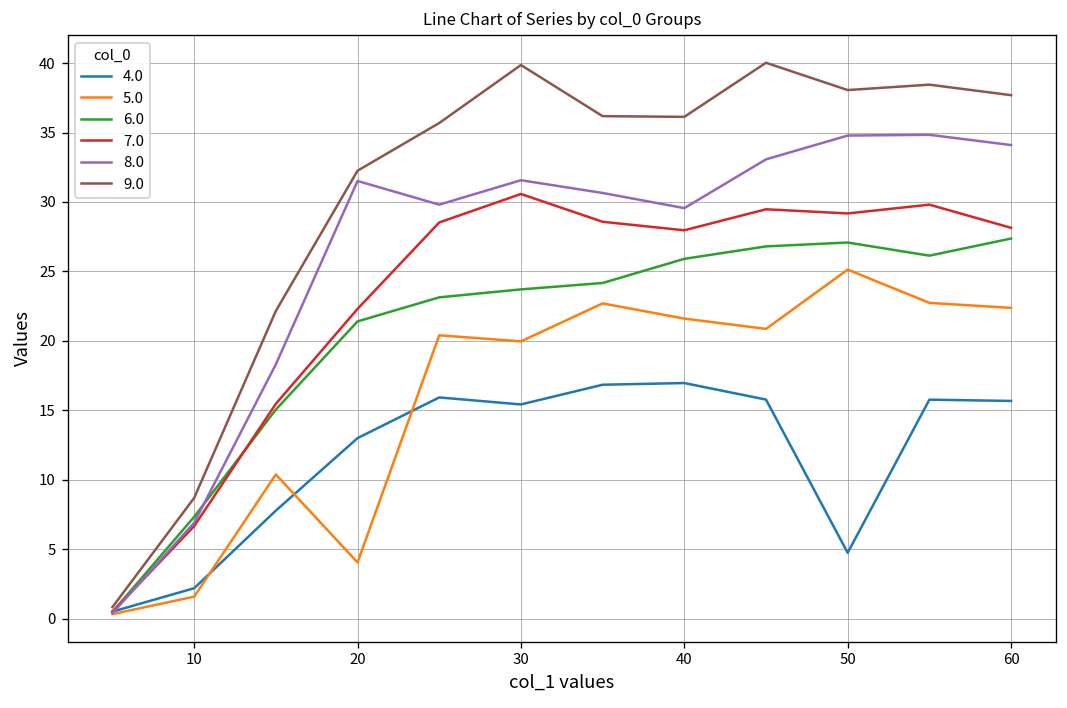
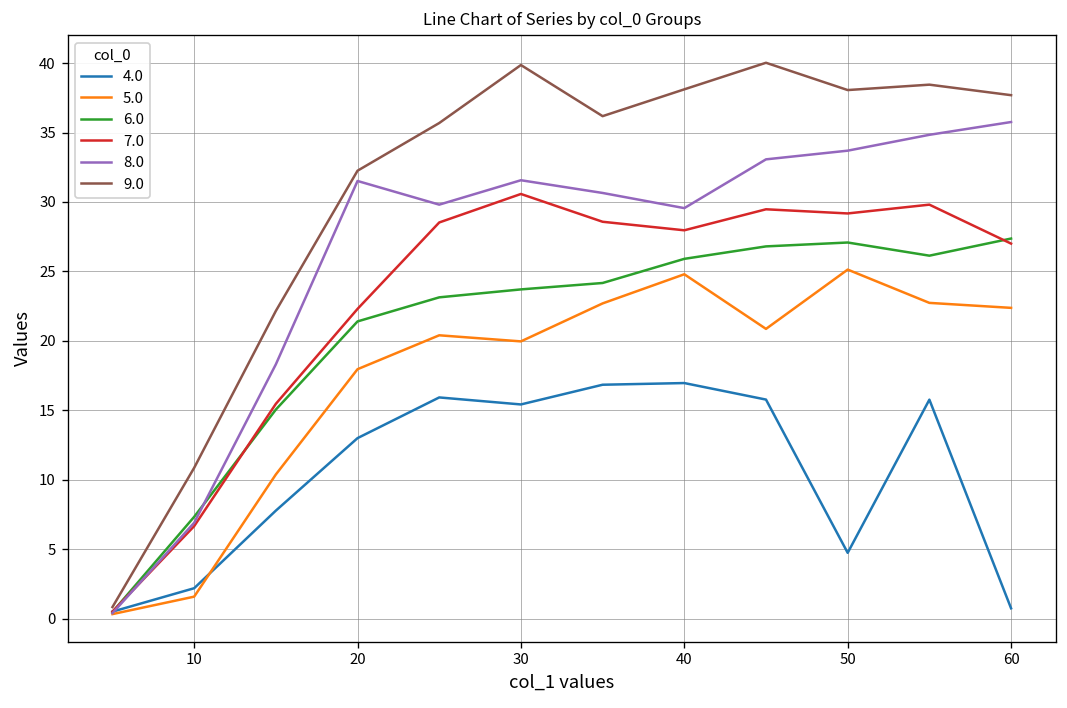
  {
    "4.0": {
      "10": 2.2,
      "20": 13.0,
      "30": 15.4,
      "40": 17.0,
      "50": 4.7,
-     "60": 15.7
+     "60": 0.8
    },
    "5.0": {
      "10": 1.6,
-     "20": 4.1,
+     "20": 18.0,
      "30": 20.0,
-     "40": 21.6,
+     "40": 24.8,
      "50": 25.1,
      "60": 22.4
    },
    "6.0": {
      "10": 7.3,
      "20": 21.4,
      "30": 23.7,
      "40": 25.9,
      "50": 27.1,
      "60": 27.4
    },
    "7.0": {
      "10": 6.7,
      "20": 22.3,
      "30": 30.6,
      "40": 28.0,
      "50": 29.2,
-     "60": 28.1
+     "60": 27.0
    },
    "8.0": {
      "10": 6.9,
      "20": 31.5,
      "30": 31.6,
      "40": 29.6,
-     "50": 34.8,
-     "60": 34.1
+     "50": 33.7,
+     "60": 35.8
    },
    "9.0": {
-     "10": 8.7,
+     "10": 10.9,
      "20": 32.2,
      "30": 39.9,
-     "40": 36.1,
+     "40": 38.1,
      "50": 38.1,
      "60": 37.7
    }
  }
